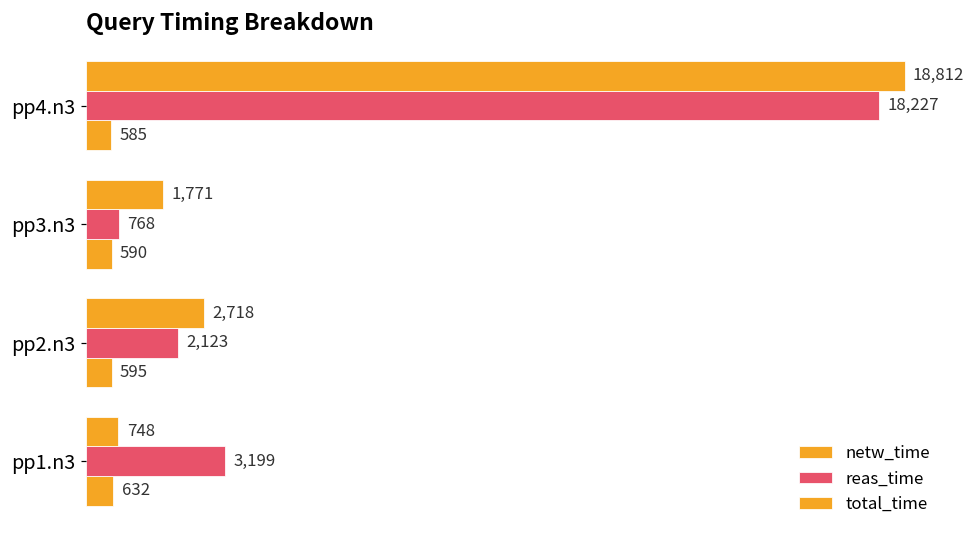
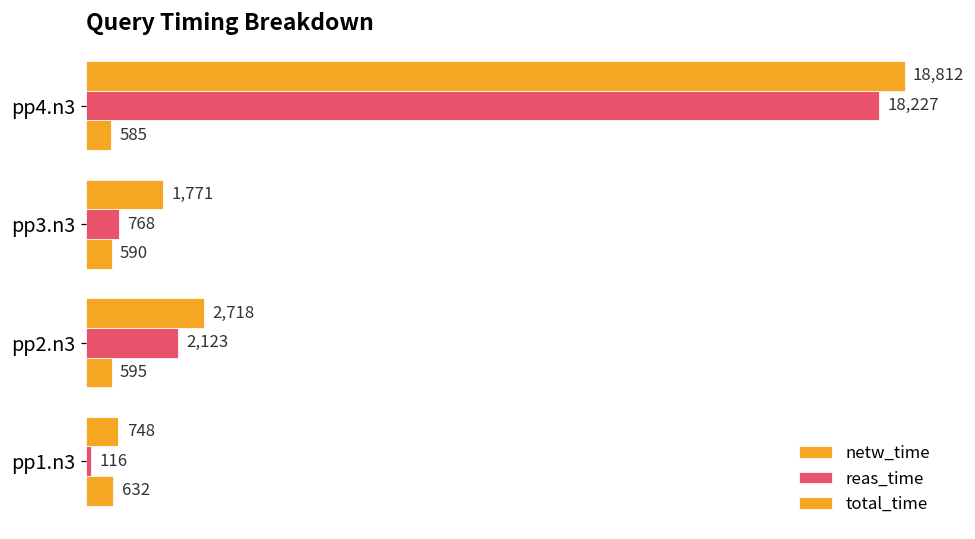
  {
    "reas_time": {
      "pp4.n3": "18,227",
      "pp3.n3": "768",
      "pp2.n3": "2,123",
-     "pp1.n3": "3,199"
+     "pp1.n3": "116"
    }
  }
